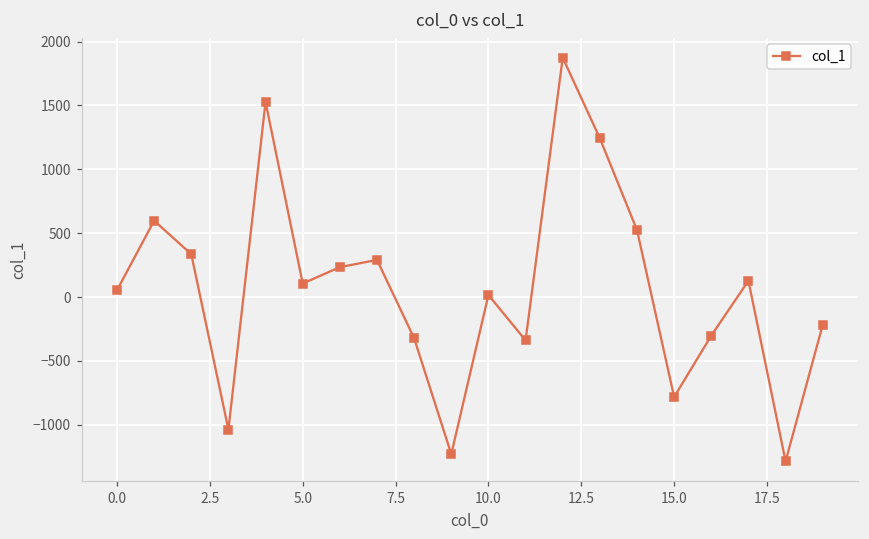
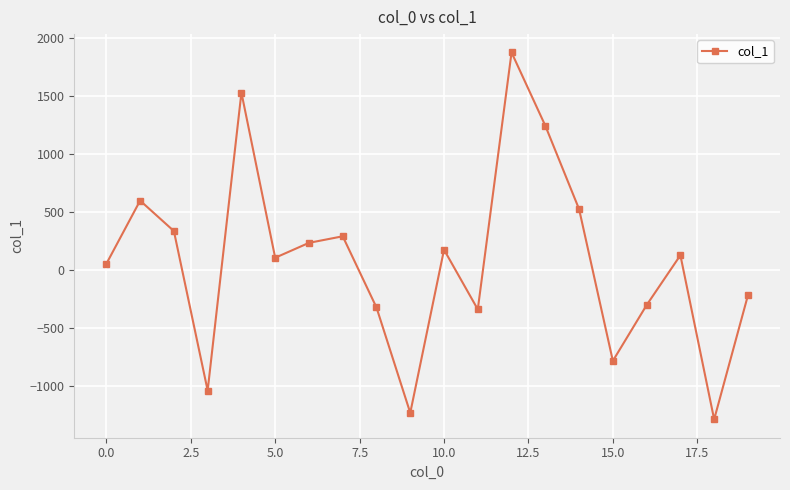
  {
    "0.0": 50,
    "5.0": 110,
-   "10.0": 20,
+   "10.0": 170,
    "15.0": -780
  }
